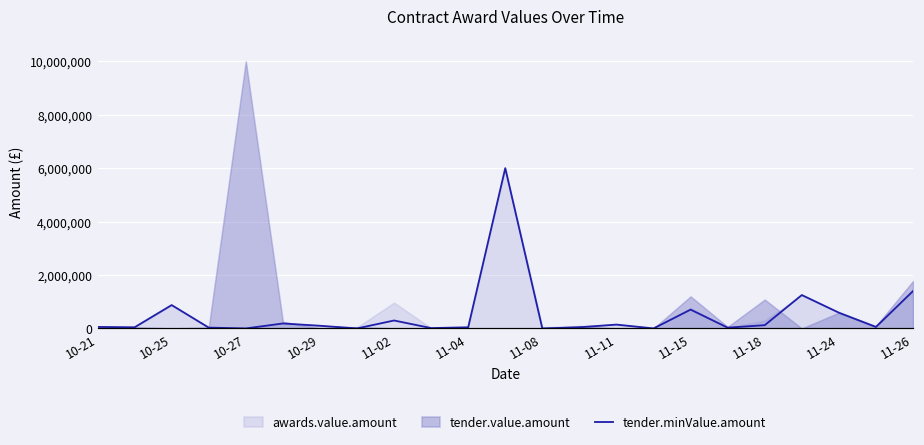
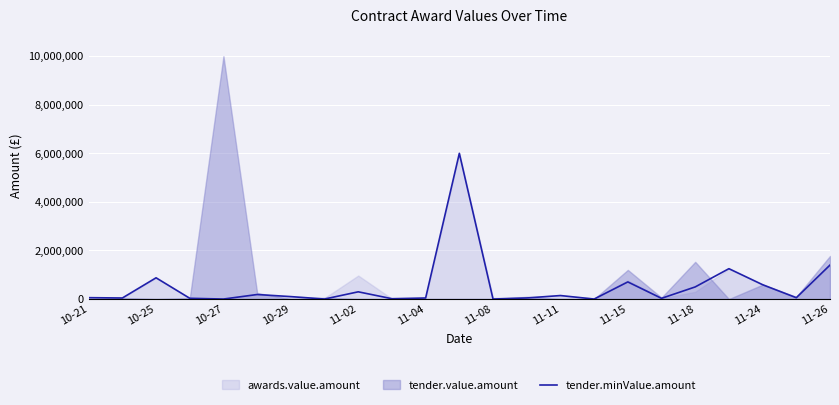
  {
    "tender.minValue.amount": {
      "11-02": "300,000",
-     "11-18": "100,000"
+     "11-18": "500,000"
    },
    "awards.value.amount": {
      "11-02": "1,000,000",
      "11-18": "300,000"
    },
    "tender.value.amount": {
      "10-25": "0",
      "10-27": "10,000,000",
      "11-02": "0",
      "11-11": "0",
      "11-15": "1,200,000",
-     "11-18": "1,100,000",
+     "11-18": "1,500,000",
      "11-26": "1,800,000"
    }
  }
